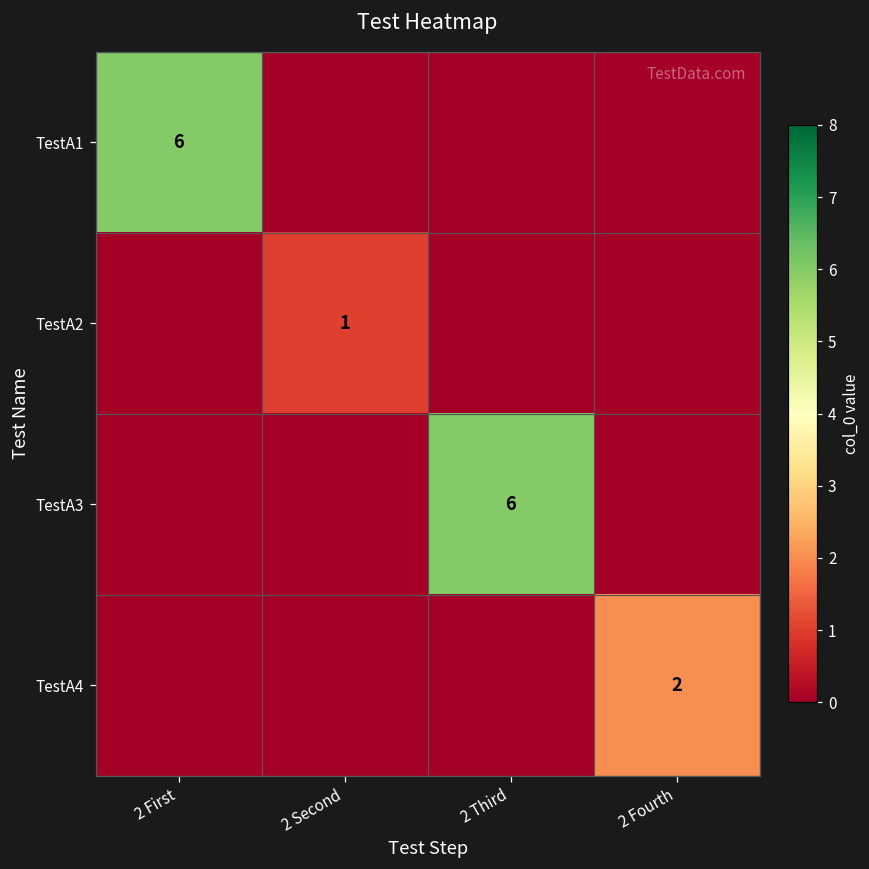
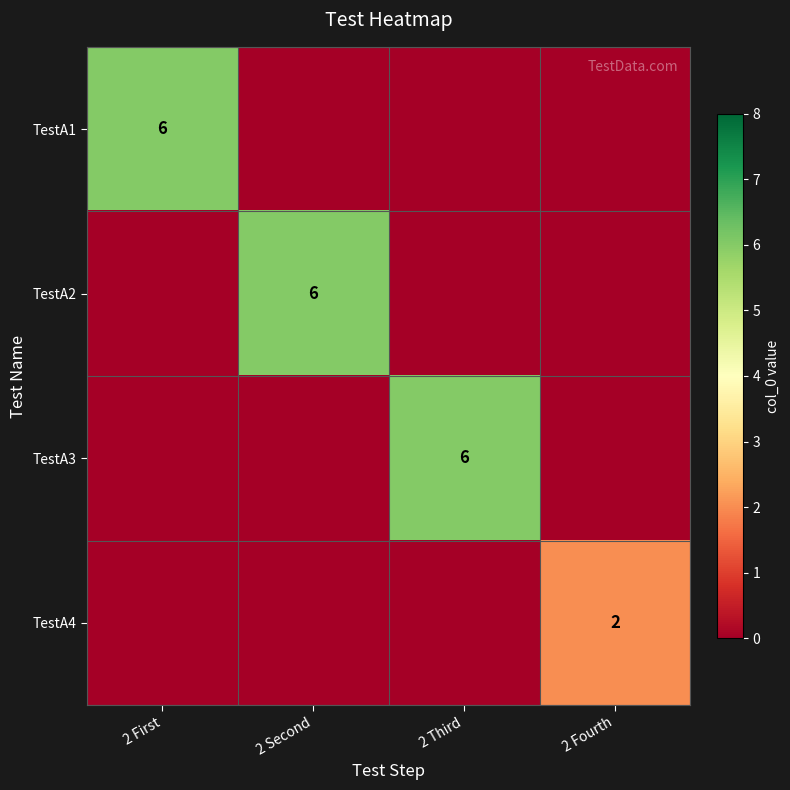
  {
    "TestA1": {
      "2 First": 6
    },
    "TestA2": {
-     "2 Second": 1
+     "2 Second": 6
    },
    "TestA3": {
      "2 Third": 6
    },
    "TestA4": {
      "2 Fourth": 2
    }
  }
